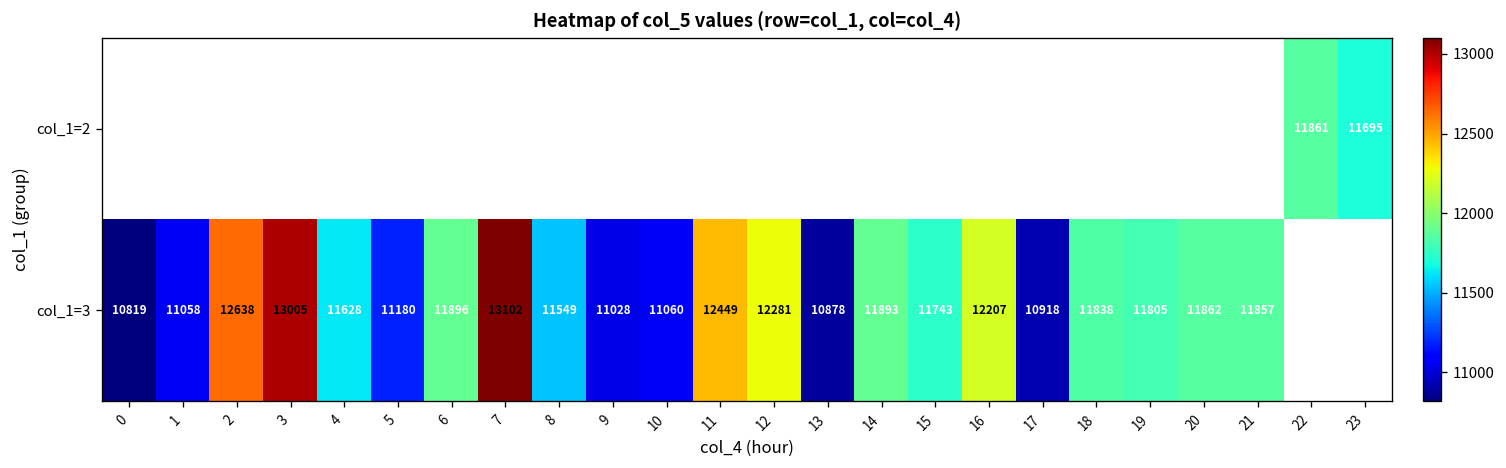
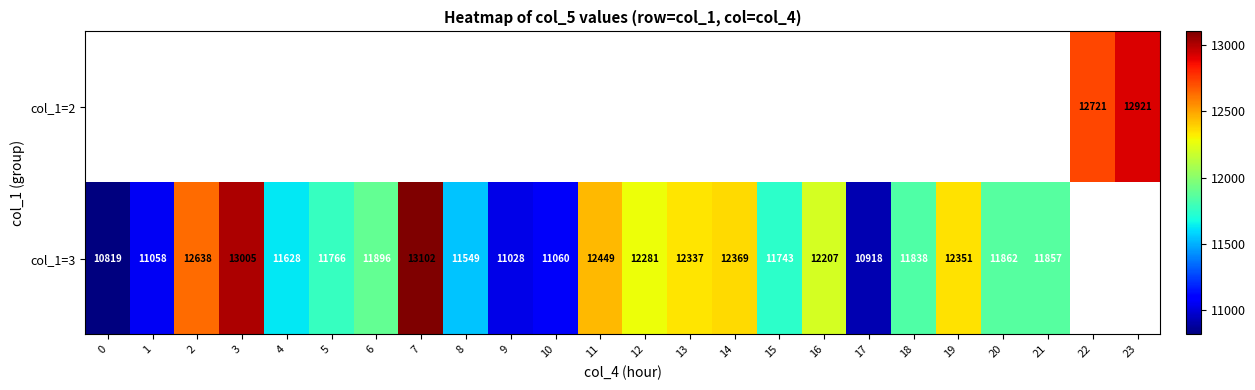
  {
    "col_1=2": {
-     "22": 11861,
-     "23": 11695
+     "22": 12721,
+     "23": 12921
    },
    "col_1=3": {
      "0": 10819,
      "1": 11058,
      "2": 12638,
      "3": 13005,
      "4": 11628,
-     "5": 11180,
+     "5": 11766,
      "6": 11896,
      "7": 13102,
      "8": 11549,
      "9": 11028,
      "10": 11060,
      "11": 12449,
      "12": 12281,
-     "13": 10878,
-     "14": 11893,
+     "13": 12337,
+     "14": 12369,
      "15": 11743,
      "16": 12207,
      "17": 10918,
      "18": 11838,
-     "19": 11805,
+     "19": 12351,
      "20": 11862,
      "21": 11857
    }
  }
